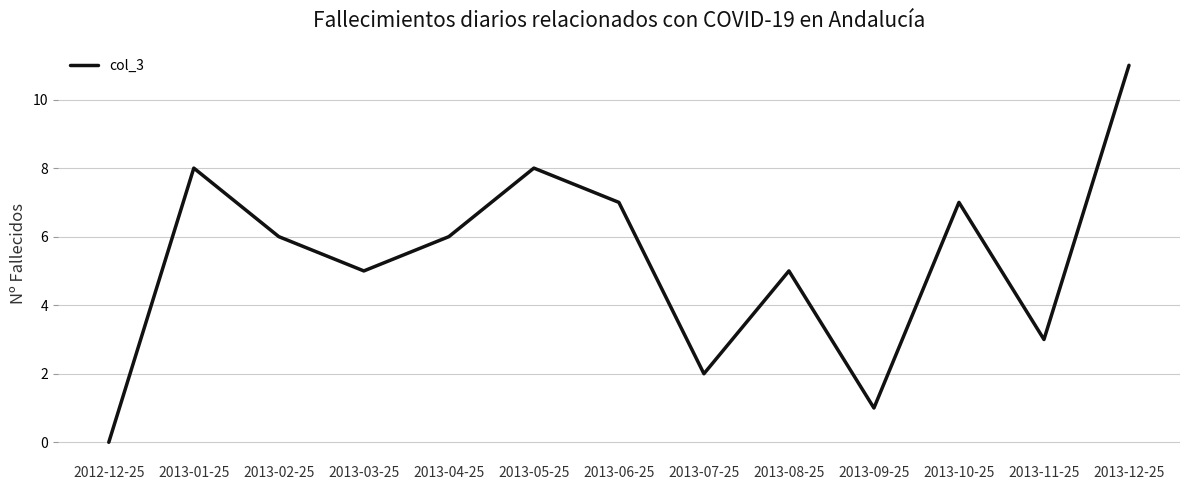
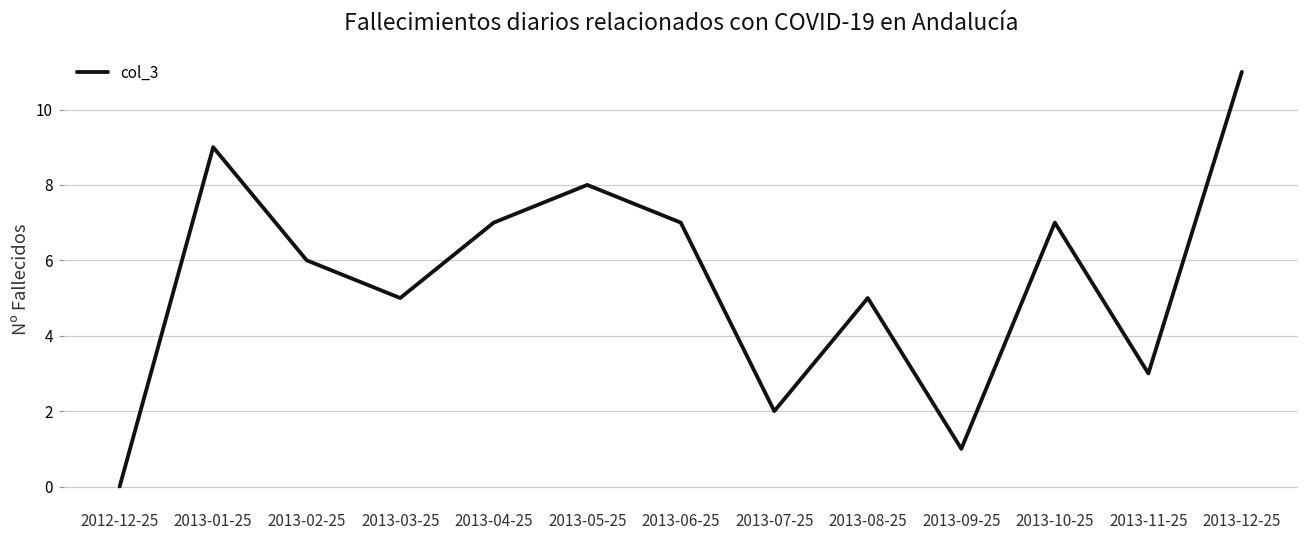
  {
    "2012-12-25": 0,
-   "2013-01-25": 8,
+   "2013-01-25": 9,
    "2013-02-25": 6,
    "2013-03-25": 5,
-   "2013-04-25": 6,
+   "2013-04-25": 7,
    "2013-05-25": 8,
    "2013-06-25": 7,
    "2013-07-25": 2,
    "2013-08-25": 5,
    "2013-09-25": 1,
    "2013-10-25": 7,
    "2013-11-25": 3,
    "2013-12-25": 11
  }
